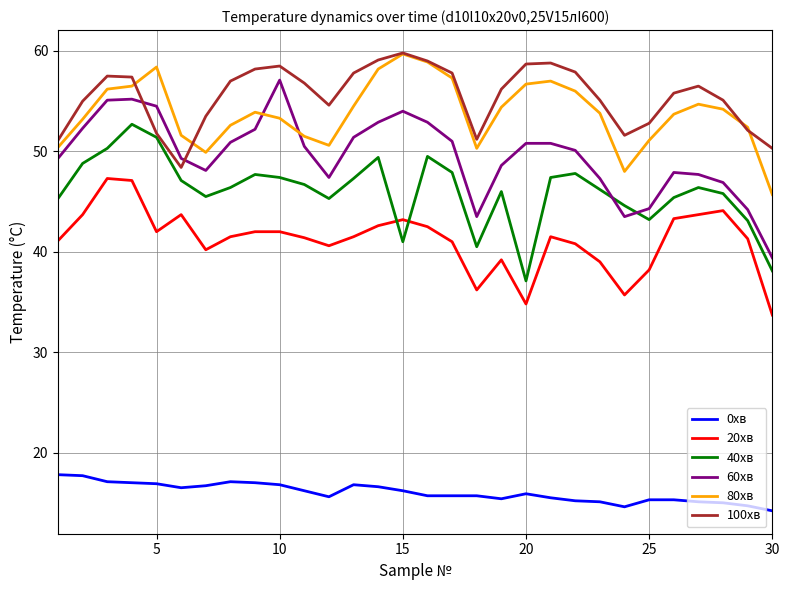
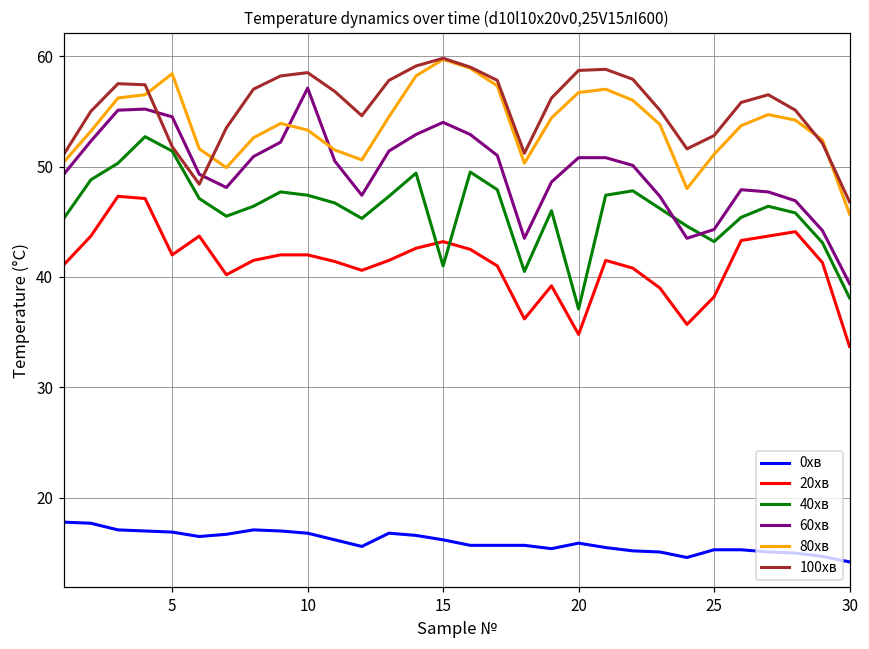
  {
    "0хв": {
      "5": 16.9,
      "10": 16.8,
      "15": 16.2,
      "20": 15.9,
      "25": 15.3,
      "30": 14.2
    },
    "20хв": {
      "5": 42.0,
      "10": 42.0,
      "15": 43.2,
      "20": 34.8,
      "25": 38.2,
      "30": 33.7
    },
    "40хв": {
      "5": 51.4,
      "10": 47.4,
      "15": 41.0,
      "20": 37.1,
      "25": 43.2,
      "30": 38.1
    },
    "60хв": {
      "5": 54.5,
      "10": 57.1,
      "15": 54.0,
      "20": 50.8,
      "25": 44.3,
      "30": 39.4
    },
    "80хв": {
      "5": 58.4,
      "10": 53.3,
      "20": 56.7,
      "25": 51.1,
      "30": 45.7
    },
    "100хв": {
      "5": 51.8,
      "10": 58.5,
      "20": 58.7,
      "25": 52.8,
-     "30": 50.3
+     "30": 46.8
    }
  }
